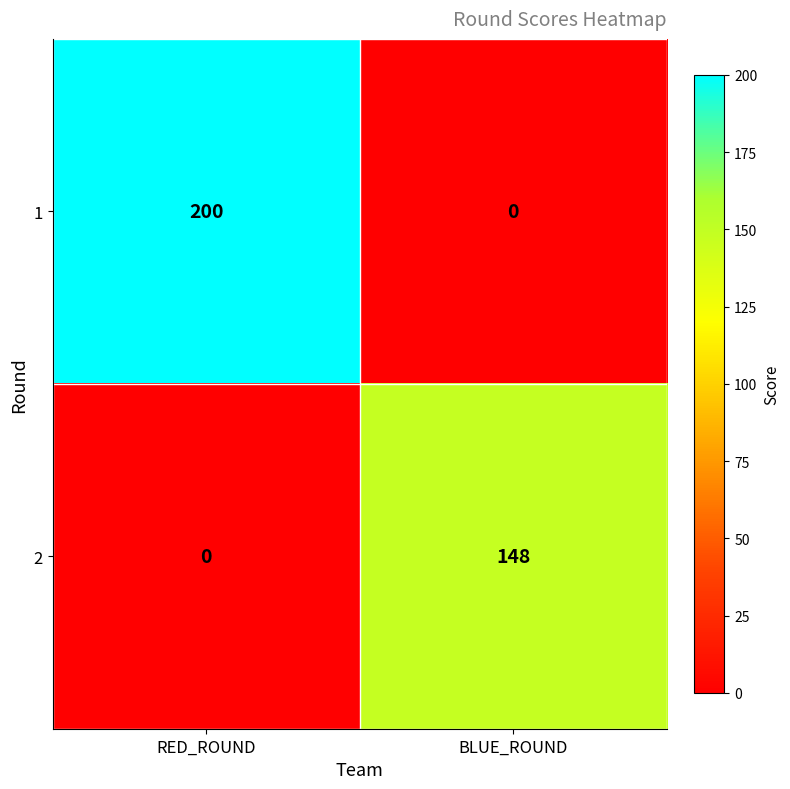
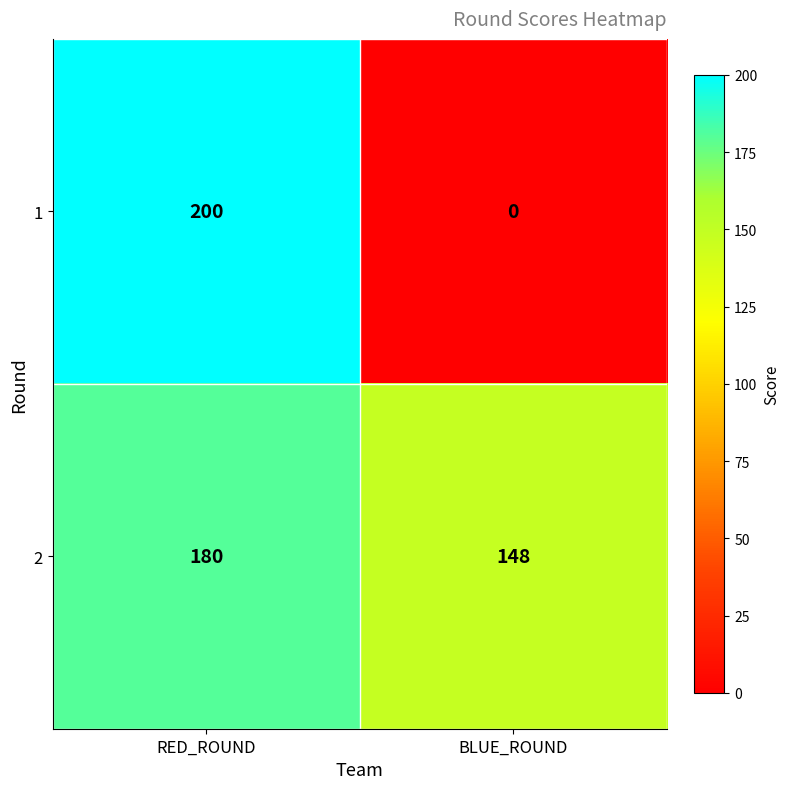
  {
    "1": {
      "RED_ROUND": 200,
      "BLUE_ROUND": 0
    },
    "2": {
-     "RED_ROUND": 0,
+     "RED_ROUND": 180,
      "BLUE_ROUND": 148
    }
  }
